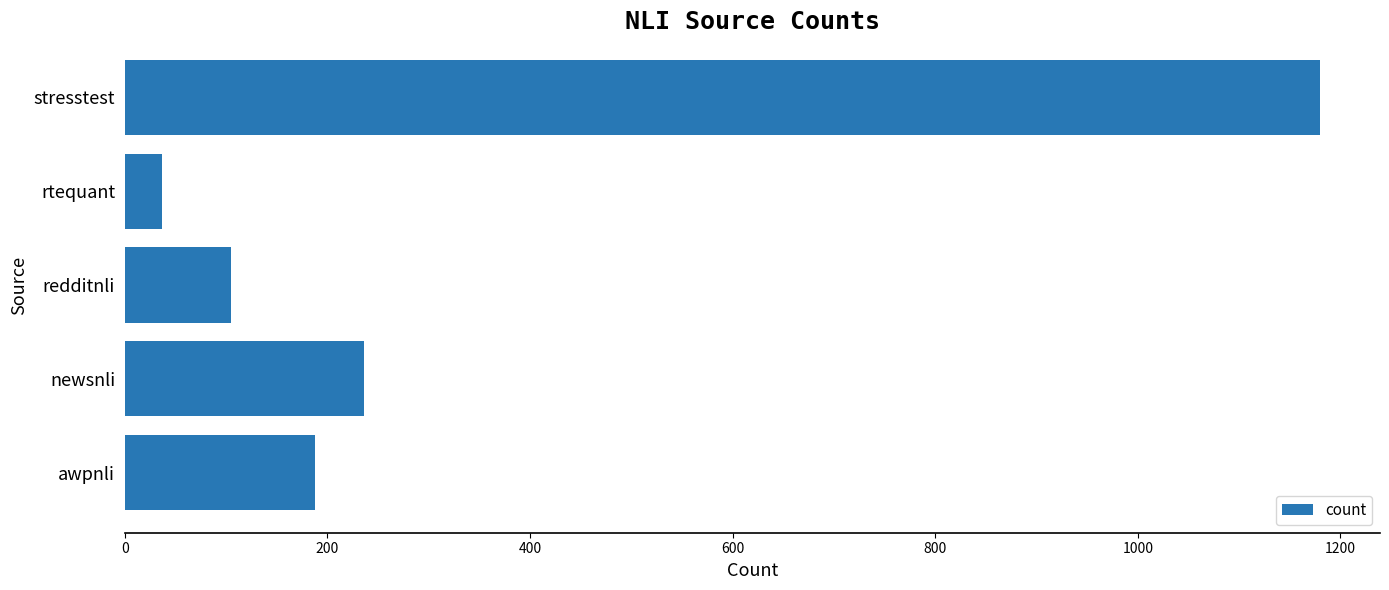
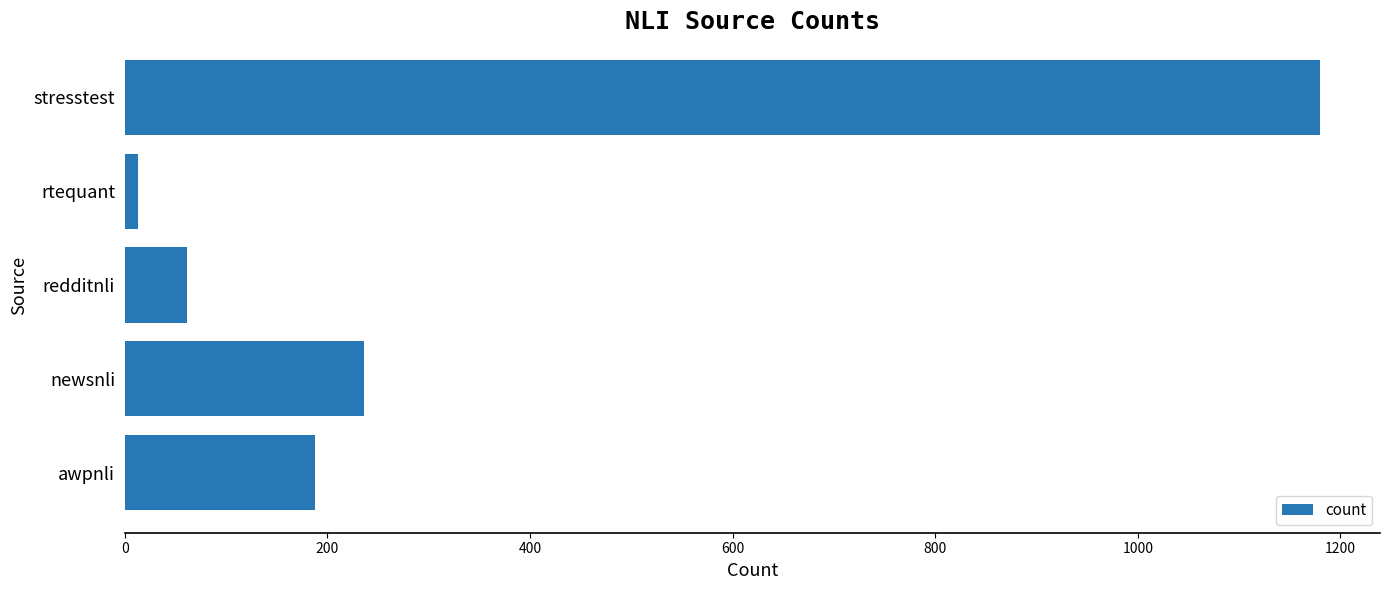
  {
    "stresstest": 1180,
-   "rtequant": 37,
-   "redditnli": 105,
+   "rtequant": 13,
+   "redditnli": 61,
    "newsnli": 236,
    "awpnli": 188
  }
